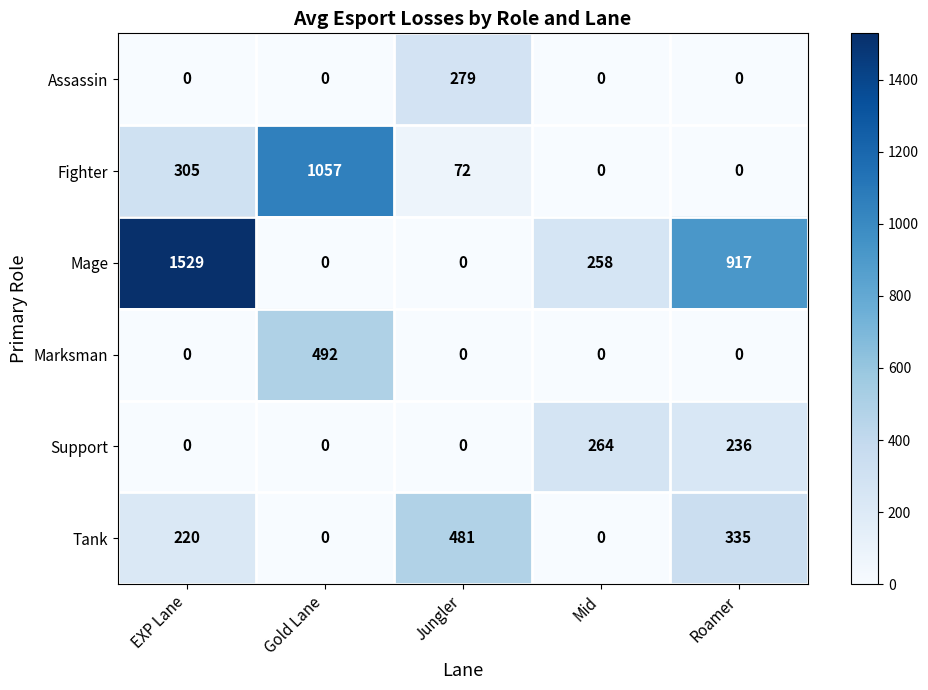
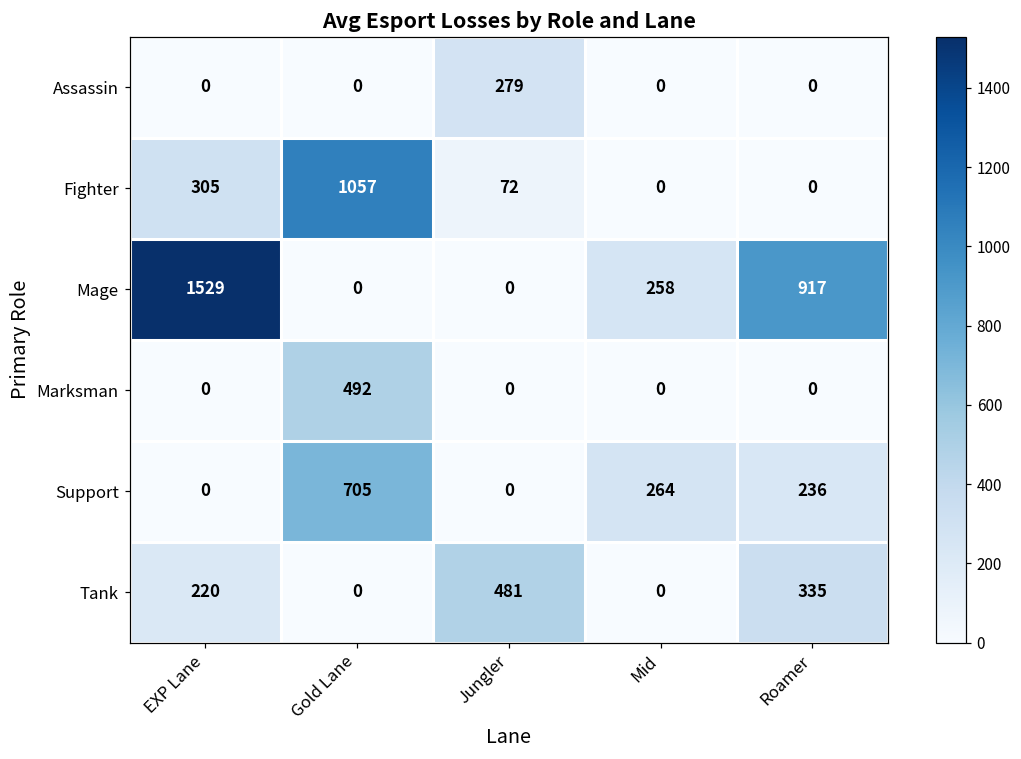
  {
    "Assassin": {
      "EXP Lane": 0,
      "Gold Lane": 0,
      "Jungler": 279,
      "Mid": 0,
      "Roamer": 0
    },
    "Fighter": {
      "EXP Lane": 305,
      "Gold Lane": 1057,
      "Jungler": 72,
      "Mid": 0,
      "Roamer": 0
    },
    "Mage": {
      "EXP Lane": 1529,
      "Gold Lane": 0,
      "Jungler": 0,
      "Mid": 258,
      "Roamer": 917
    },
    "Marksman": {
      "EXP Lane": 0,
      "Gold Lane": 492,
      "Jungler": 0,
      "Mid": 0,
      "Roamer": 0
    },
    "Support": {
      "EXP Lane": 0,
-     "Gold Lane": 0,
+     "Gold Lane": 705,
      "Jungler": 0,
      "Mid": 264,
      "Roamer": 236
    },
    "Tank": {
      "EXP Lane": 220,
      "Gold Lane": 0,
      "Jungler": 481,
      "Mid": 0,
      "Roamer": 335
    }
  }
